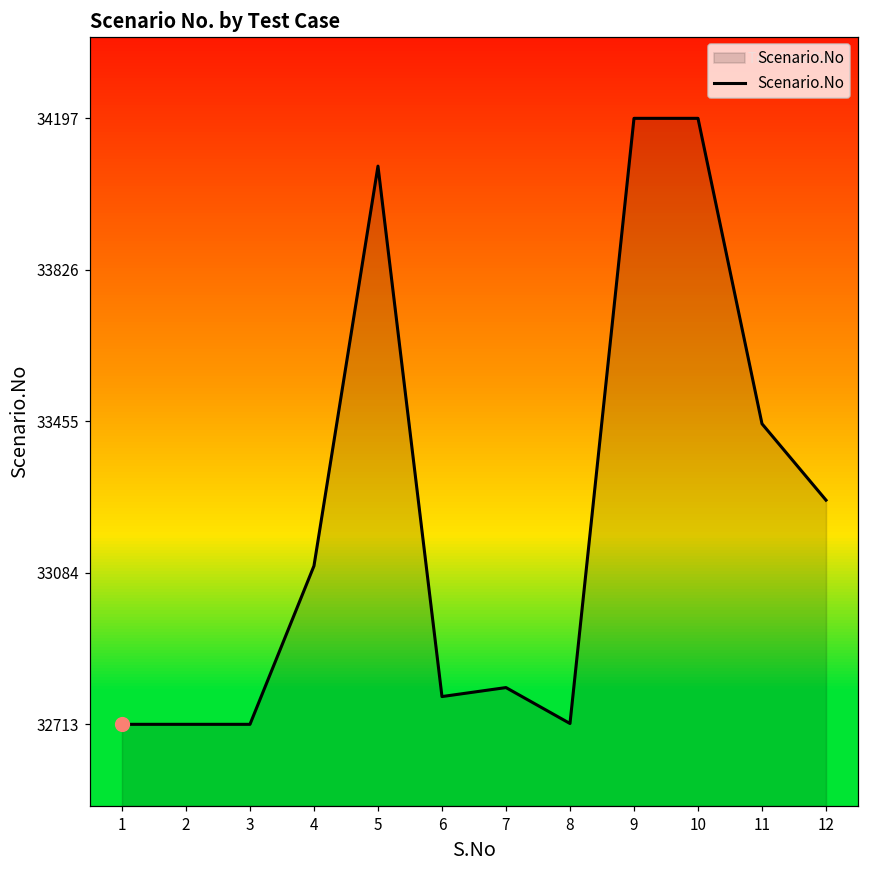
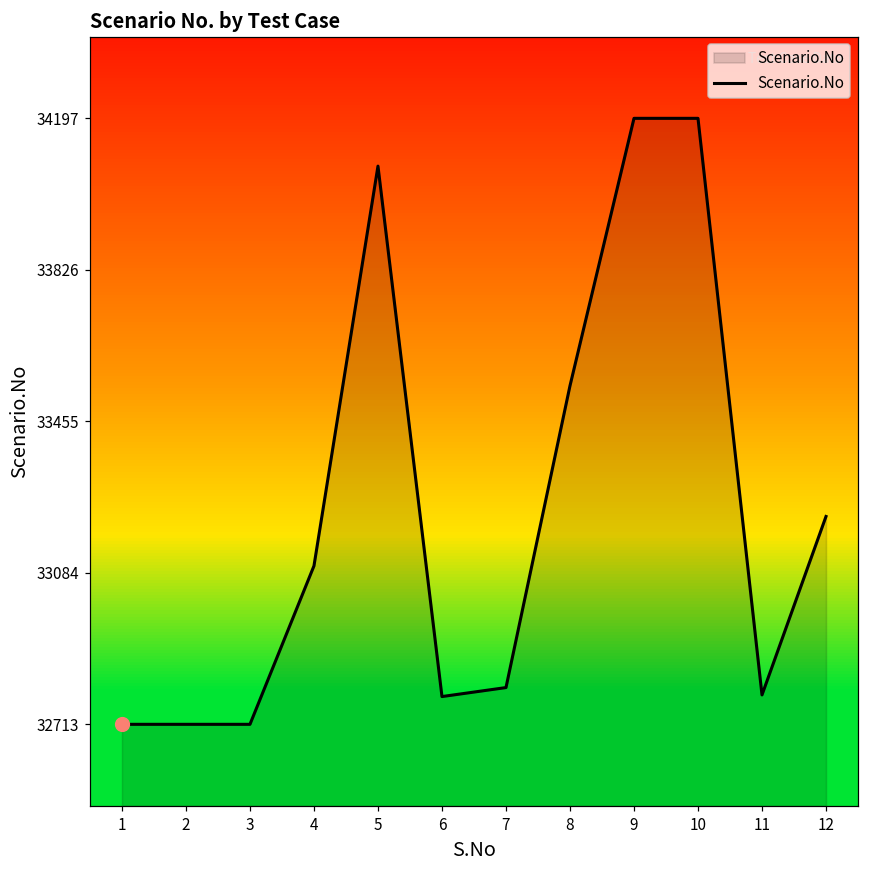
  {
    "Scenario.No": {
      "2": 32710,
      "3": 32710,
      "4": 33100,
      "5": 34080,
      "6": 32780,
      "7": 32800,
-     "8": 32720,
+     "8": 33540,
      "9": 34200,
      "10": 34200,
-     "11": 33450,
-     "12": 33260
+     "11": 32790,
+     "12": 33220
    }
  }
